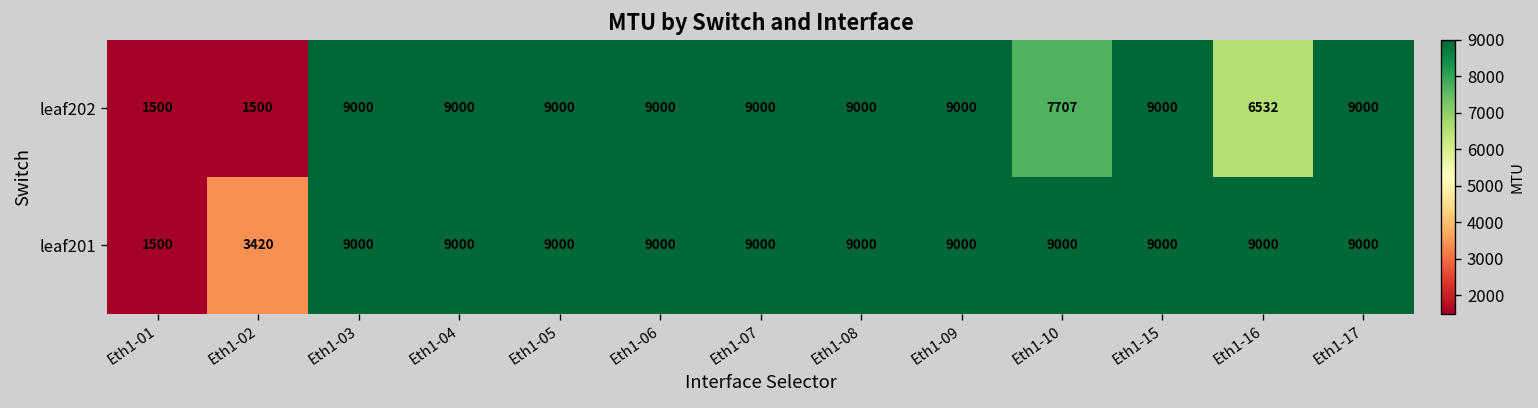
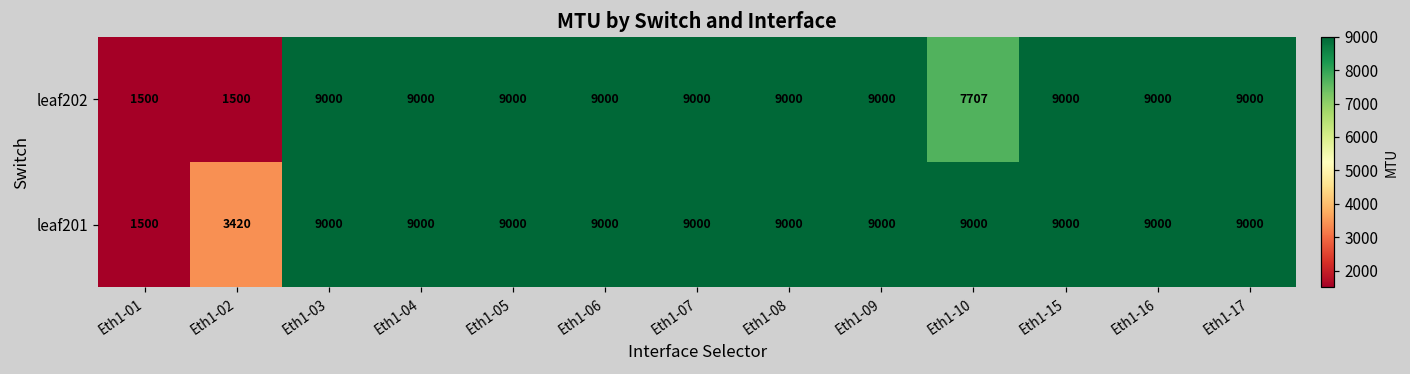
  {
    "leaf202": {
      "Eth1-01": 1500,
      "Eth1-02": 1500,
      "Eth1-03": 9000,
      "Eth1-04": 9000,
      "Eth1-05": 9000,
      "Eth1-06": 9000,
      "Eth1-07": 9000,
      "Eth1-08": 9000,
      "Eth1-09": 9000,
      "Eth1-10": 7707,
      "Eth1-15": 9000,
-     "Eth1-16": 6532,
+     "Eth1-16": 9000,
      "Eth1-17": 9000
    },
    "leaf201": {
      "Eth1-01": 1500,
      "Eth1-02": 3420,
      "Eth1-03": 9000,
      "Eth1-04": 9000,
      "Eth1-05": 9000,
      "Eth1-06": 9000,
      "Eth1-07": 9000,
      "Eth1-08": 9000,
      "Eth1-09": 9000,
      "Eth1-10": 9000,
      "Eth1-15": 9000,
      "Eth1-16": 9000,
      "Eth1-17": 9000
    }
  }
